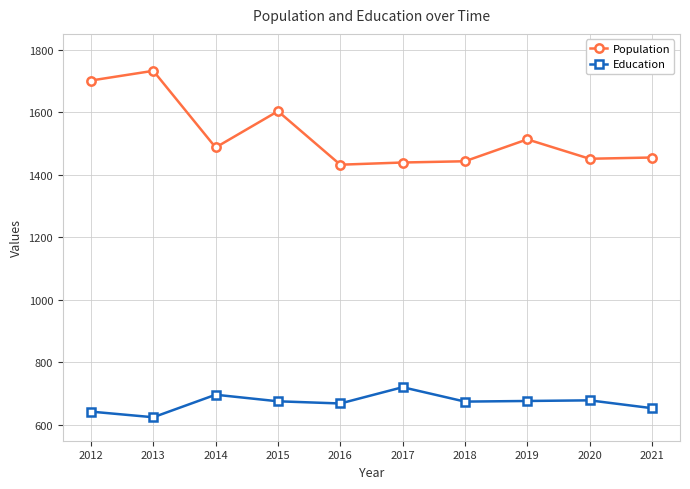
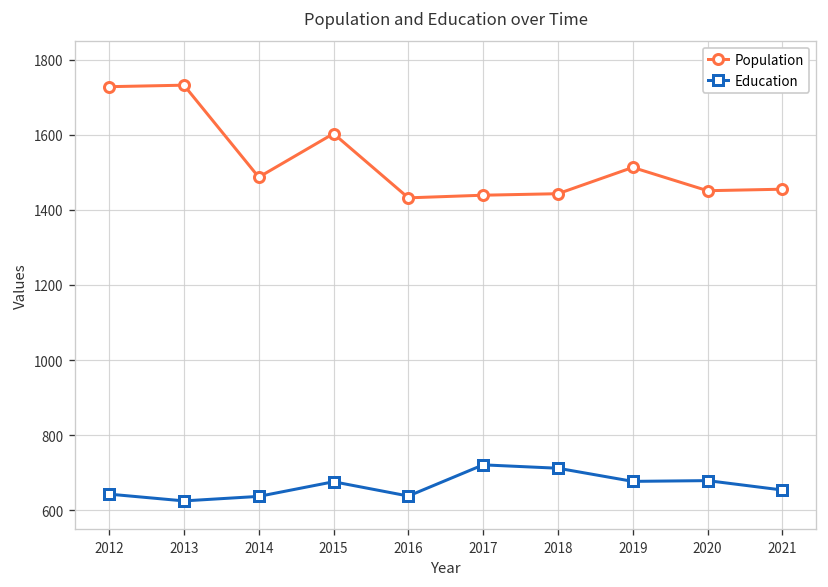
  {
    "Population": {
-     "2012": 1700,
+     "2012": 1730,
      "2013": 1730,
      "2014": 1490,
      "2015": 1600,
      "2016": 1430,
      "2017": 1440,
      "2018": 1440,
      "2019": 1510,
      "2020": 1450,
      "2021": 1460
    },
    "Education": {
      "2012": 640,
      "2013": 630,
-     "2014": 700,
+     "2014": 640,
      "2015": 680,
-     "2016": 670,
+     "2016": 640,
      "2017": 720,
-     "2018": 680,
+     "2018": 710,
      "2019": 680,
      "2020": 680,
      "2021": 650
    }
  }
